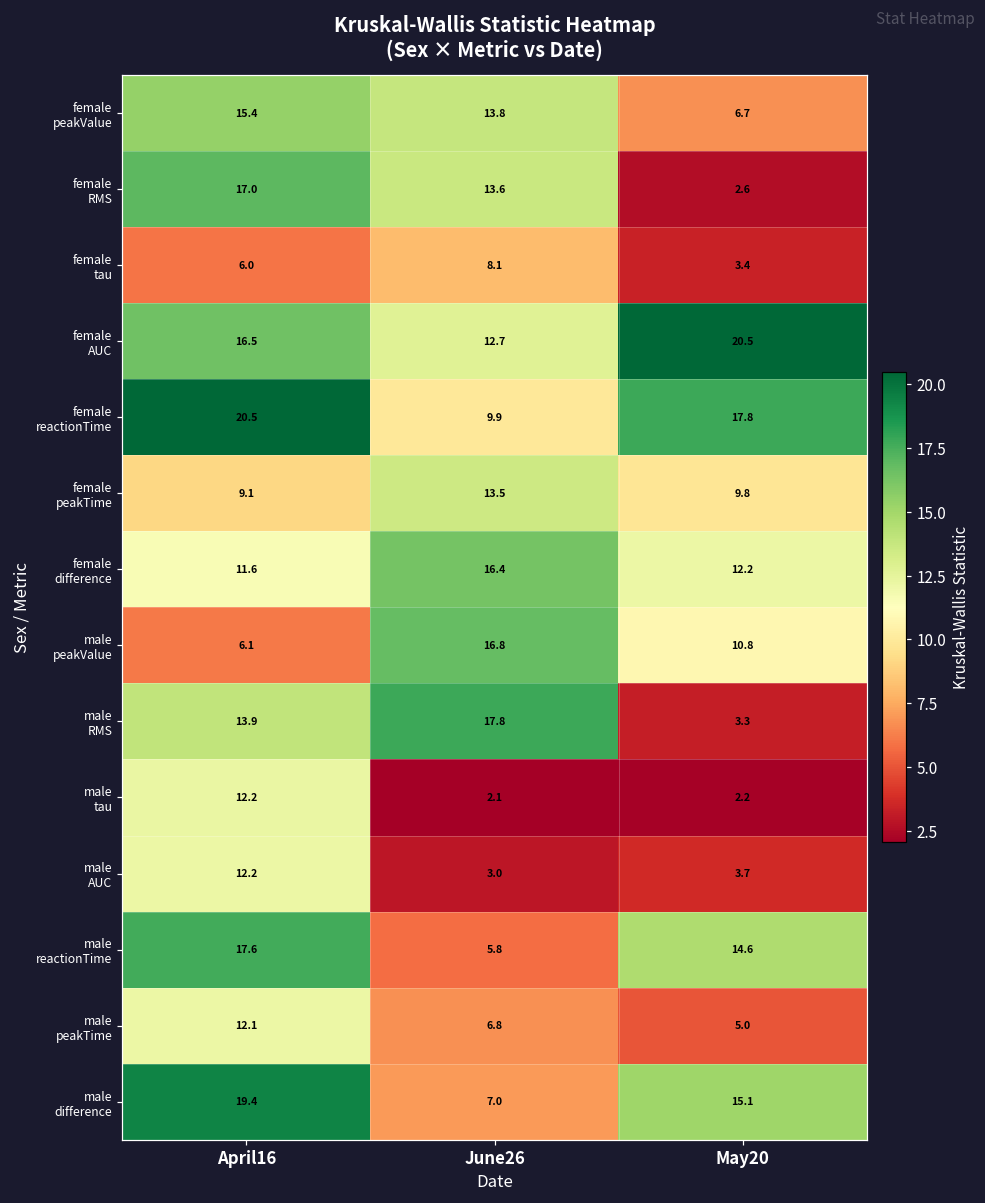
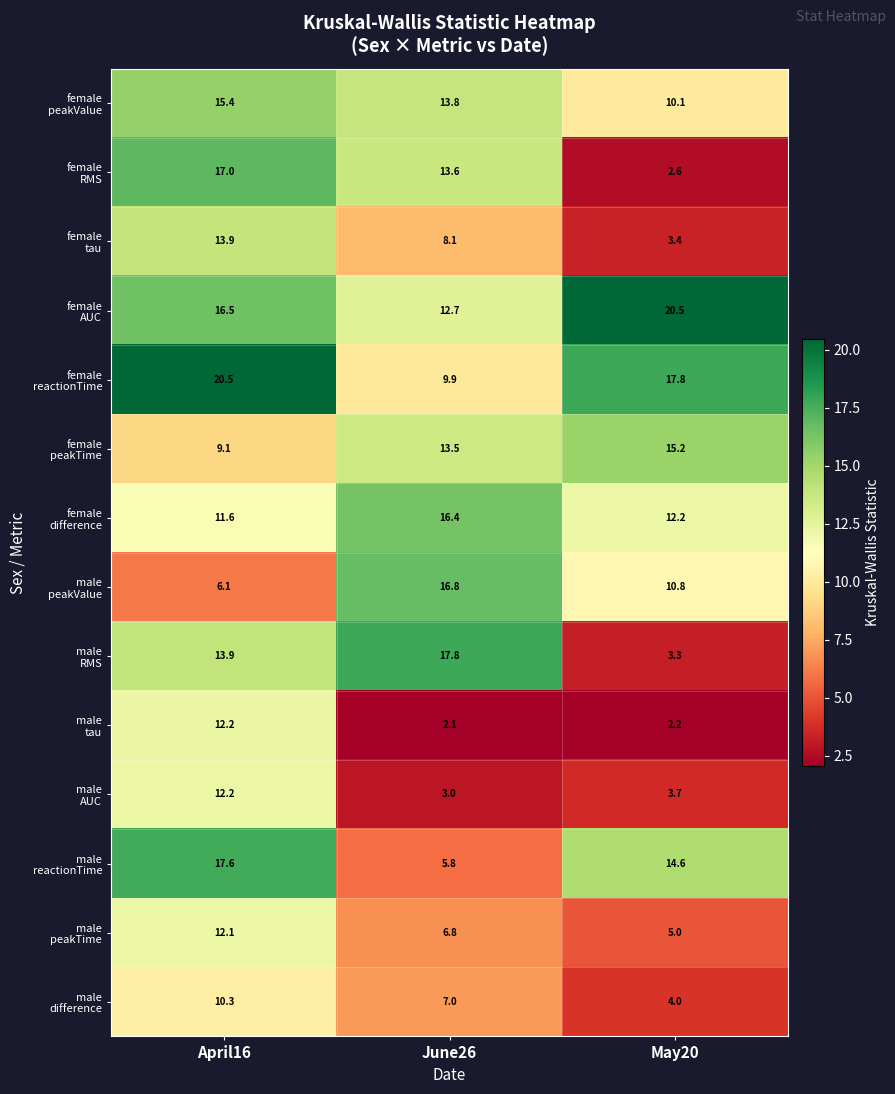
  {
    "female peakValue": {
      "April16": 15.4,
      "June26": 13.8,
-     "May20": 6.7
+     "May20": 10.1
    },
    "female RMS": {
      "April16": 17.0,
      "June26": 13.6,
      "May20": 2.6
    },
    "female tau": {
-     "April16": 6.0,
+     "April16": 13.9,
      "June26": 8.1,
      "May20": 3.4
    },
    "female AUC": {
      "April16": 16.5,
      "June26": 12.7,
      "May20": 20.5
    },
    "female reactionTime": {
      "April16": 20.5,
      "June26": 9.9,
      "May20": 17.8
    },
    "female peakTime": {
      "April16": 9.1,
      "June26": 13.5,
-     "May20": 9.8
+     "May20": 15.2
    },
    "female difference": {
      "April16": 11.6,
      "June26": 16.4,
      "May20": 12.2
    },
    "male peakValue": {
      "April16": 6.1,
      "June26": 16.8,
      "May20": 10.8
    },
    "male RMS": {
      "April16": 13.9,
      "June26": 17.8,
      "May20": 3.3
    },
    "male tau": {
      "April16": 12.2,
      "June26": 2.1,
      "May20": 2.2
    },
    "male AUC": {
      "April16": 12.2,
      "June26": 3.0,
      "May20": 3.7
    },
    "male reactionTime": {
      "April16": 17.6,
      "June26": 5.8,
      "May20": 14.6
    },
    "male peakTime": {
      "April16": 12.1,
      "June26": 6.8,
      "May20": 5.0
    },
    "male difference": {
-     "April16": 19.4,
+     "April16": 10.3,
      "June26": 7.0,
-     "May20": 15.1
+     "May20": 4.0
    }
  }
